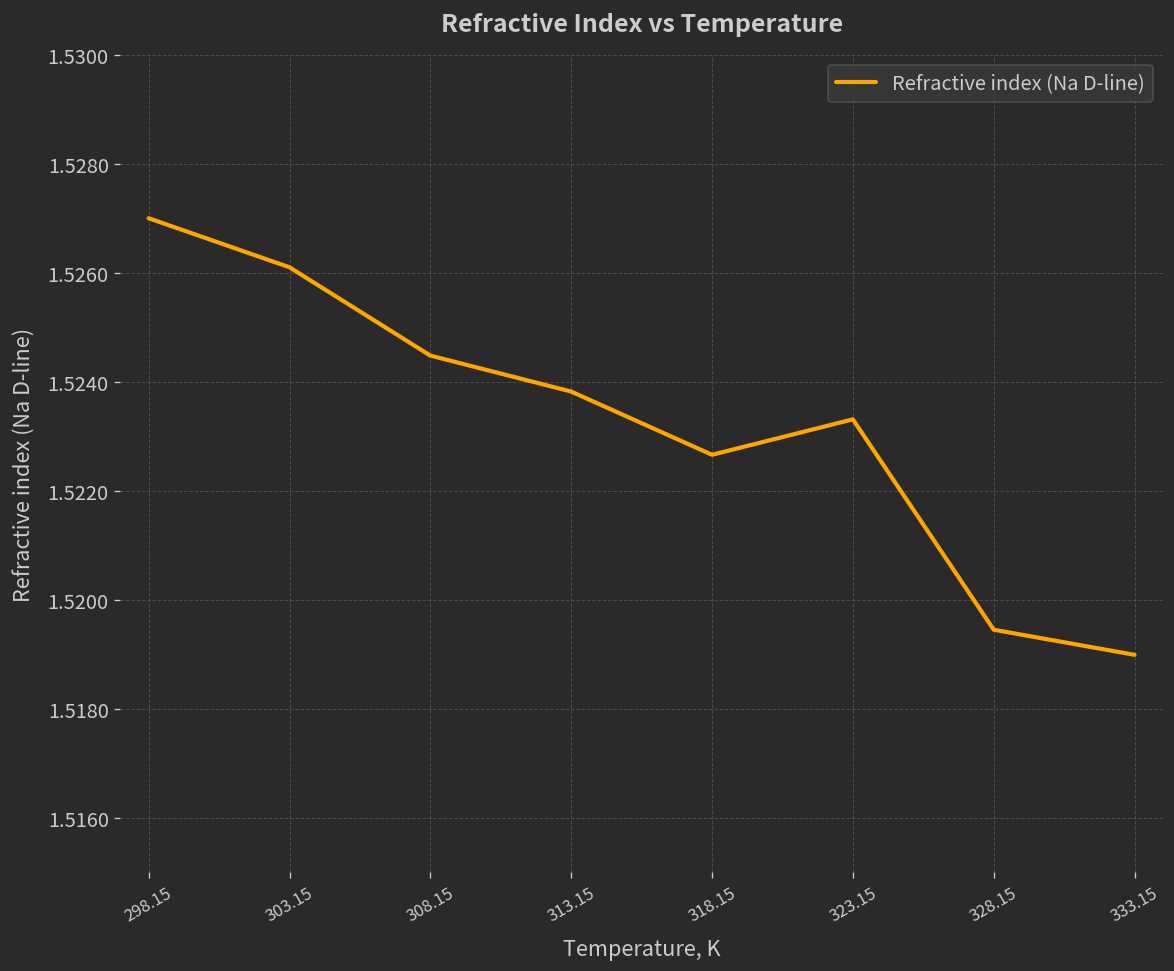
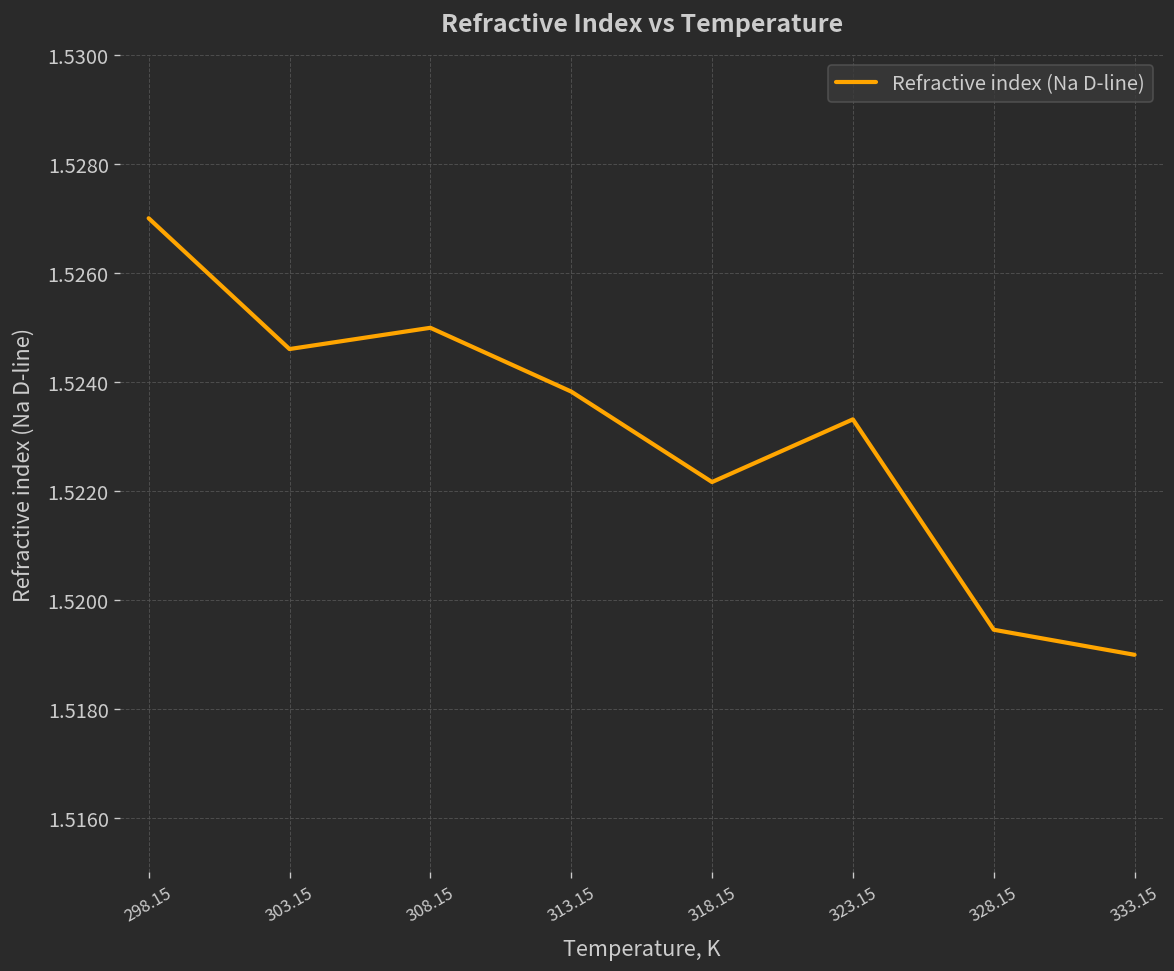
  {
    "298.15": 1.5270,
-   "303.15": 1.5261,
-   "308.15": 1.5245,
+   "303.15": 1.5246,
+   "308.15": 1.5250,
    "313.15": 1.5238,
-   "318.15": 1.5227,
+   "318.15": 1.5222,
    "323.15": 1.5233,
    "328.15": 1.5195,
    "333.15": 1.5190
  }
